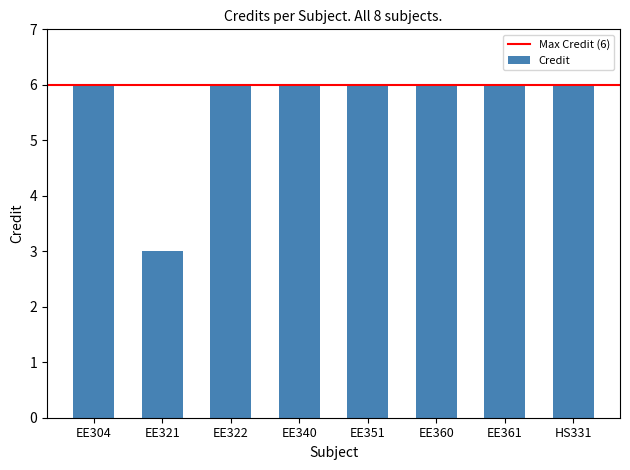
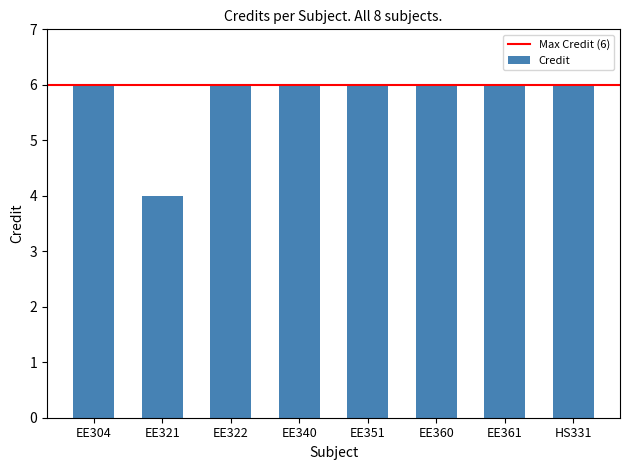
  {
    "EE304": 6,
-   "EE321": 3,
+   "EE321": 4,
    "EE322": 6,
    "EE340": 6,
    "EE351": 6,
    "EE360": 6,
    "EE361": 6,
    "HS331": 6
  }
